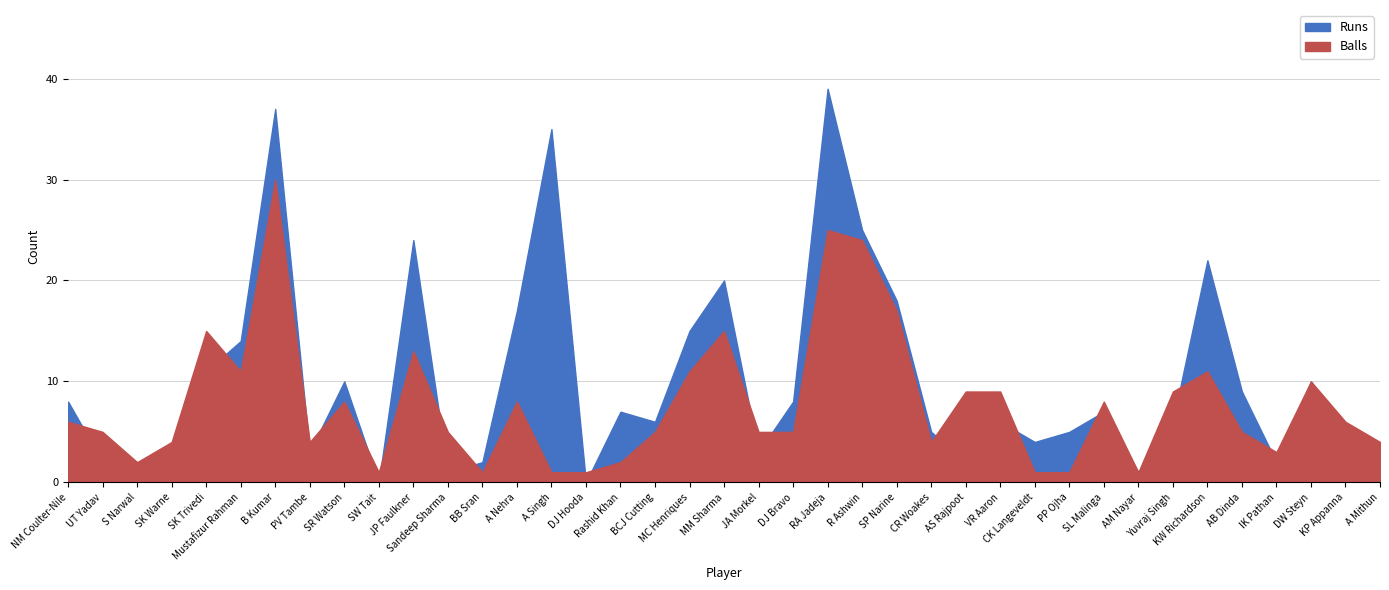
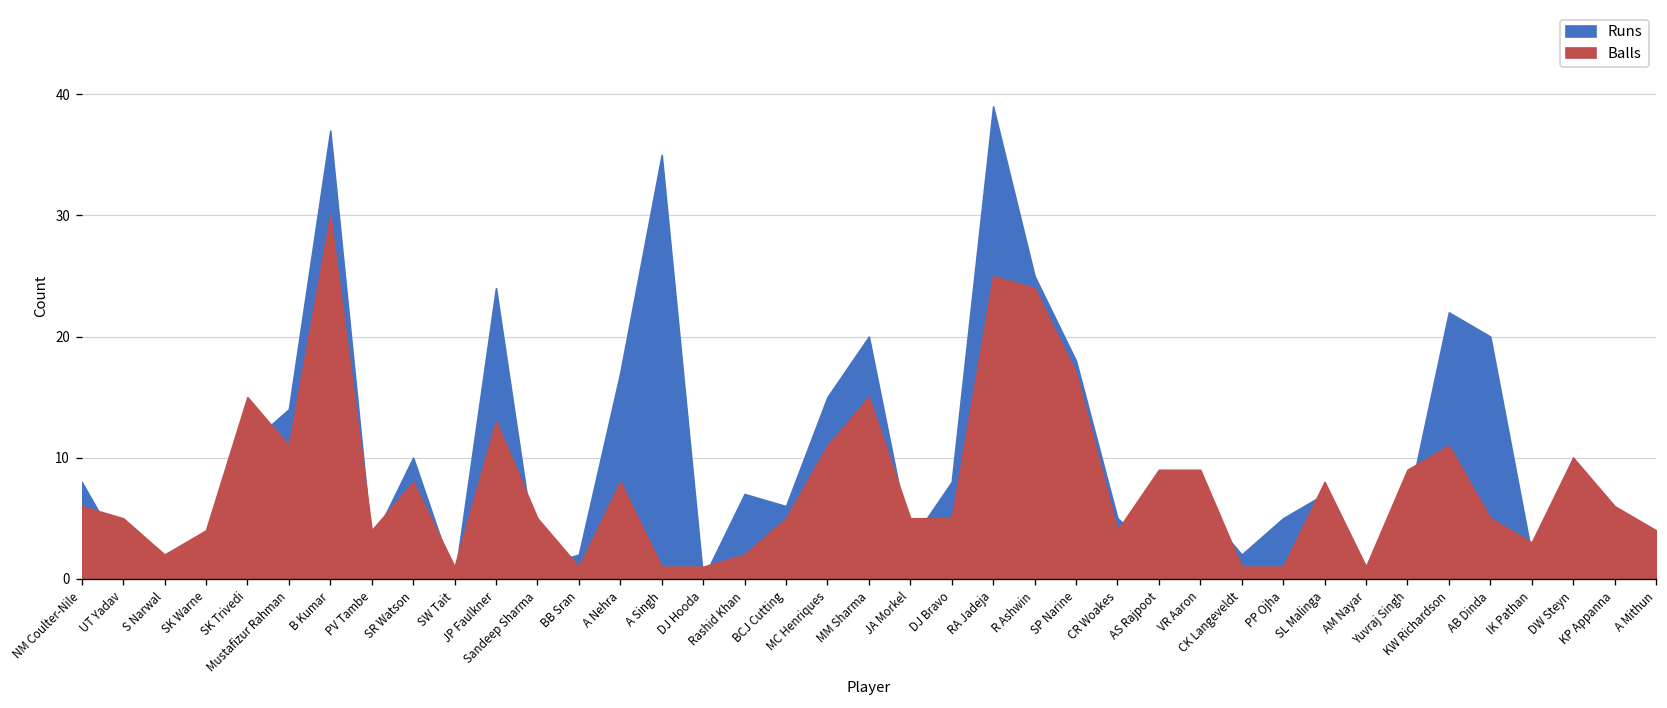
  {
    "Runs": {
      "NM Coulter-Nile": 8,
      "Mustafizur Rahman": 14,
      "B Kumar": 37,
      "SR Watson": 10,
      "JP Faulkner": 24,
      "BB Sran": 2,
      "A Nehra": 17,
      "A Singh": 35,
      "Rashid Khan": 7,
      "BCJ Cutting": 6,
      "MC Henriques": 15,
      "MM Sharma": 20,
      "DJ Bravo": 8,
      "RA Jadeja": 39,
      "R Ashwin": 25,
      "SP Narine": 18,
      "CR Woakes": 5,
-     "CK Langeveldt": 4,
+     "CK Langeveldt": 2,
      "PP Ojha": 5,
      "KW Richardson": 22,
-     "AB Dinda": 9
+     "AB Dinda": 20
    },
    "Balls": {
      "NM Coulter-Nile": 6,
      "UT Yadav": 5,
      "SK Warne": 4,
      "SK Trivedi": 15,
      "Mustafizur Rahman": 11,
      "B Kumar": 30,
      "PV Tambe": 4,
      "SR Watson": 8,
      "SW Tait": 1,
      "JP Faulkner": 13,
      "Sandeep Sharma": 5,
      "BB Sran": 1,
      "A Nehra": 8,
      "A Singh": 1,
      "DJ Hooda": 1,
      "Rashid Khan": 2,
      "BCJ Cutting": 5,
      "MC Henriques": 11,
      "MM Sharma": 15,
      "JA Morkel": 5,
      "DJ Bravo": 5,
      "RA Jadeja": 25,
      "R Ashwin": 24,
      "SP Narine": 17,
      "CR Woakes": 4,
      "AS Rajpoot": 9,
      "VR Aaron": 9,
      "CK Langeveldt": 1,
      "PP Ojha": 1,
      "SL Malinga": 8,
      "Yuvraj Singh": 9,
      "KW Richardson": 11,
      "AB Dinda": 5,
      "IK Pathan": 3,
      "KP Appanna": 6,
      "A Mithun": 4
    }
  }
